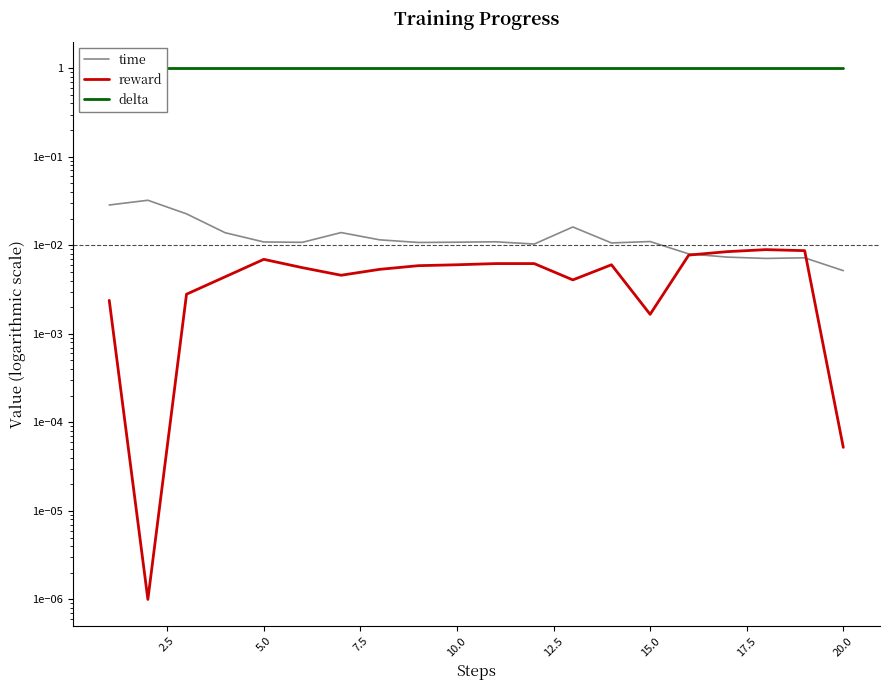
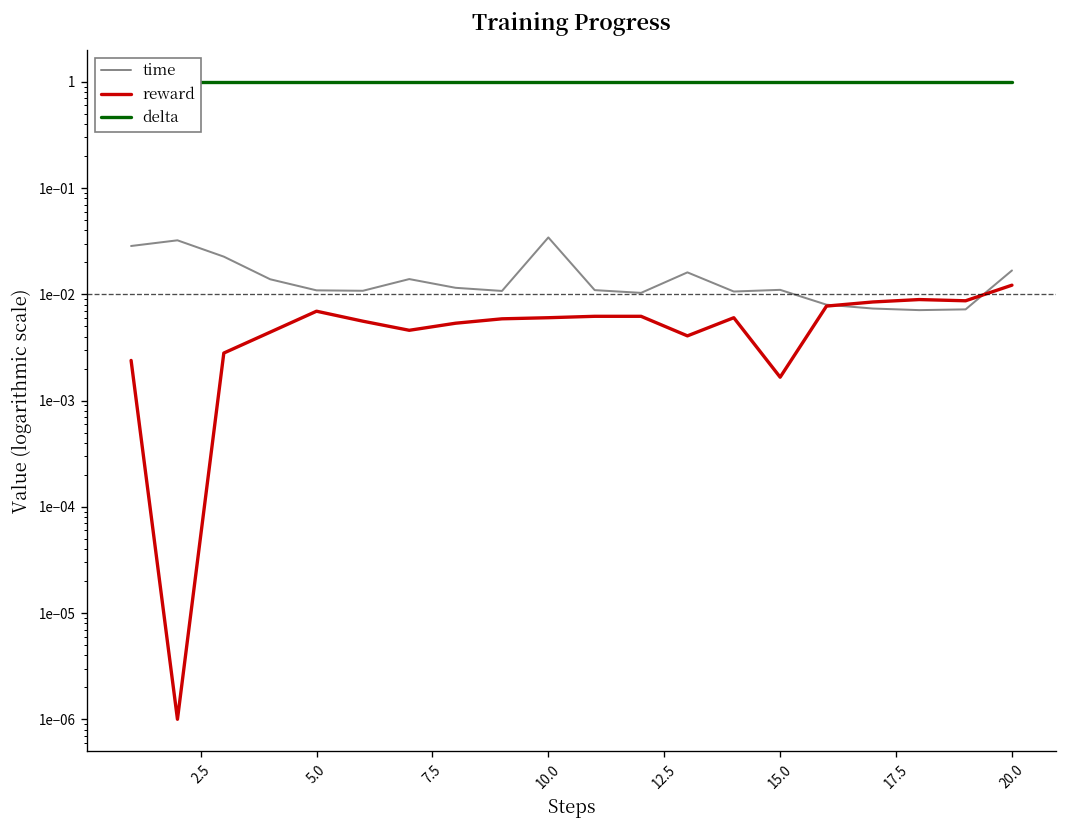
  {
    "time": {
      "5.0": 0.011,
-     "10.0": 0.011,
+     "10.0": 0.034,
      "15.0": 0.011,
-     "20.0": 0.005
+     "20.0": 0.017
    },
    "reward": {
      "5.0": 0.007,
      "10.0": 0.006,
      "15.0": 0.0017,
-     "20.0": 0.00005
+     "20.0": 0.012
    },
    "delta": {
      "5.0": 1.0,
      "10.0": 1.0,
      "15.0": 1.0,
      "20.0": 1.0
    }
  }
